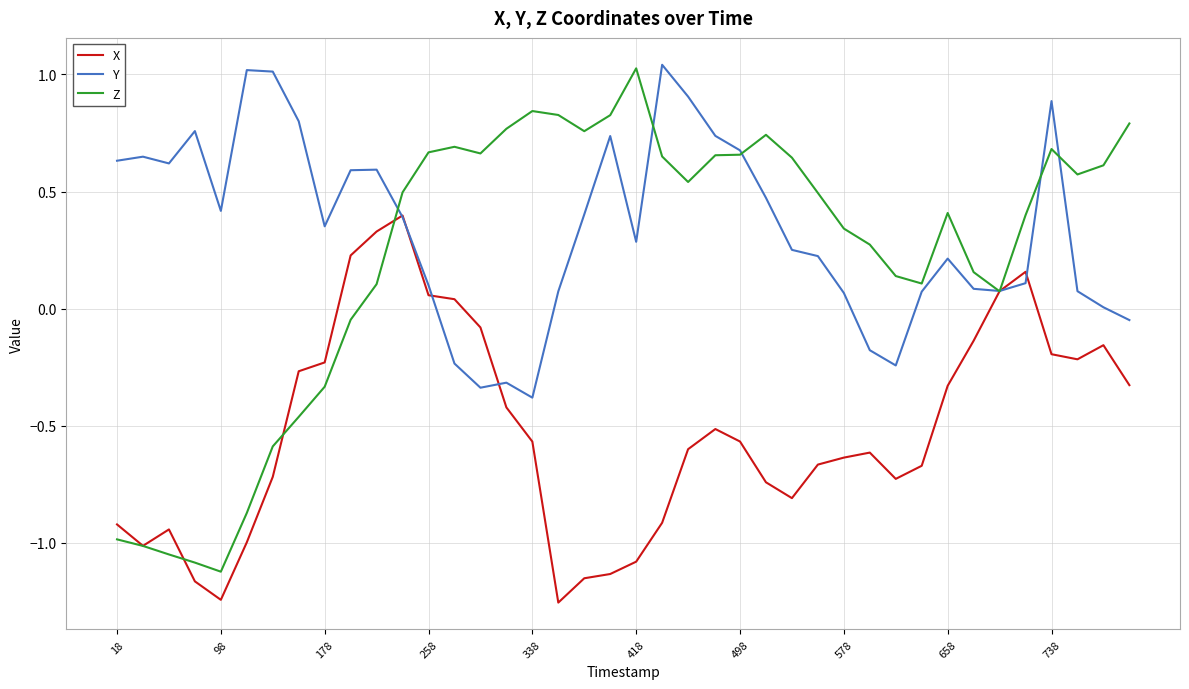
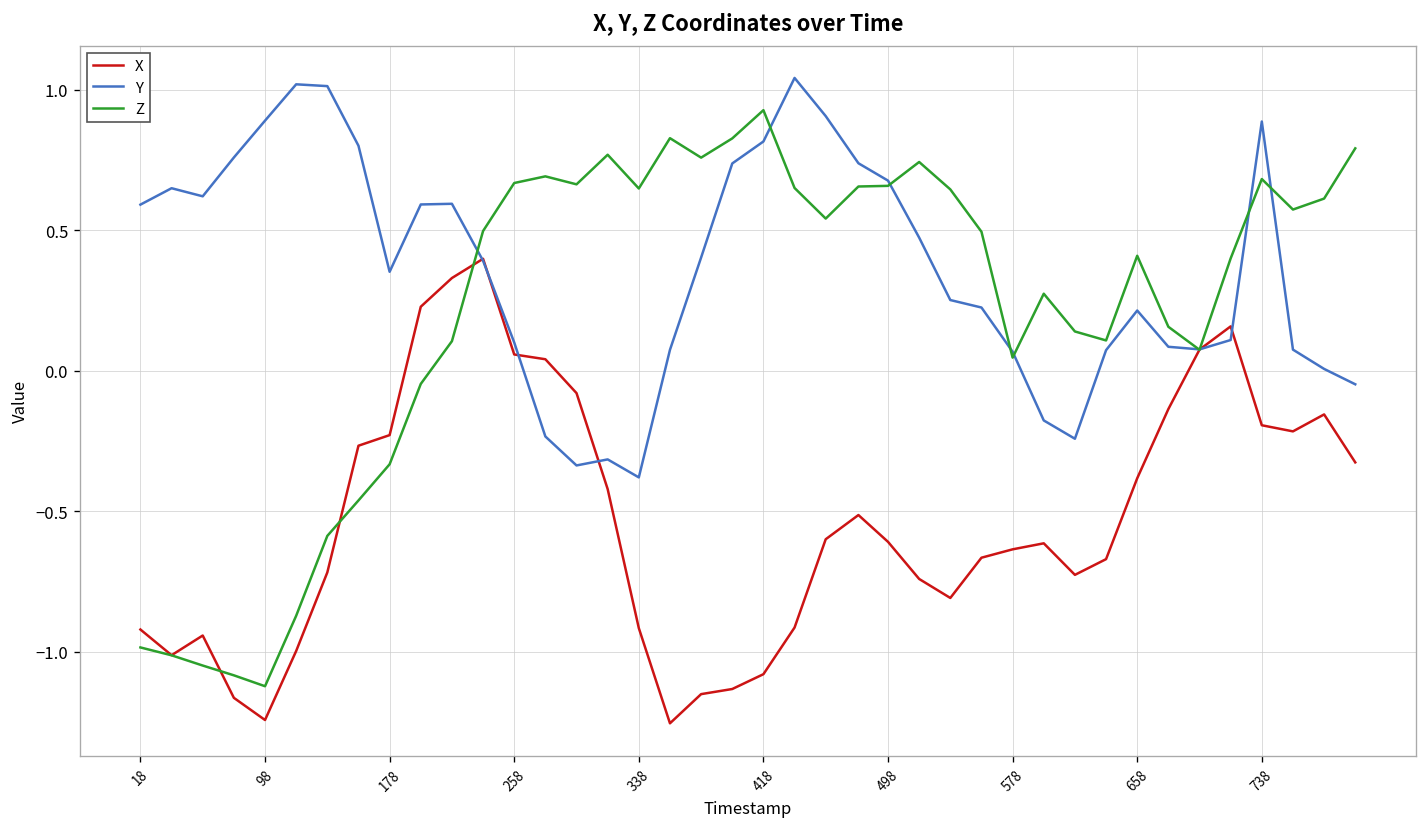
  {
    "X": {
      "18": -0.92,
      "98": -1.24,
      "178": -0.23,
      "258": 0.06,
-     "338": -0.57,
+     "338": -0.92,
      "418": -1.08,
-     "498": -0.57,
+     "498": -0.61,
      "578": -0.64,
-     "658": -0.33,
+     "658": -0.38,
      "738": -0.19
    },
    "Y": {
-     "18": 0.63,
-     "98": 0.42,
+     "18": 0.59,
+     "98": 0.89,
      "178": 0.35,
      "258": 0.10,
      "338": -0.38,
-     "418": 0.29,
+     "418": 0.82,
      "498": 0.68,
      "578": 0.07,
      "658": 0.21,
      "738": 0.89
    },
    "Z": {
      "18": -0.98,
      "98": -1.12,
      "178": -0.33,
      "258": 0.67,
-     "338": 0.84,
-     "418": 1.03,
+     "338": 0.65,
+     "418": 0.93,
      "498": 0.66,
-     "578": 0.34,
+     "578": 0.05,
      "658": 0.41,
      "738": 0.68
    }
  }
